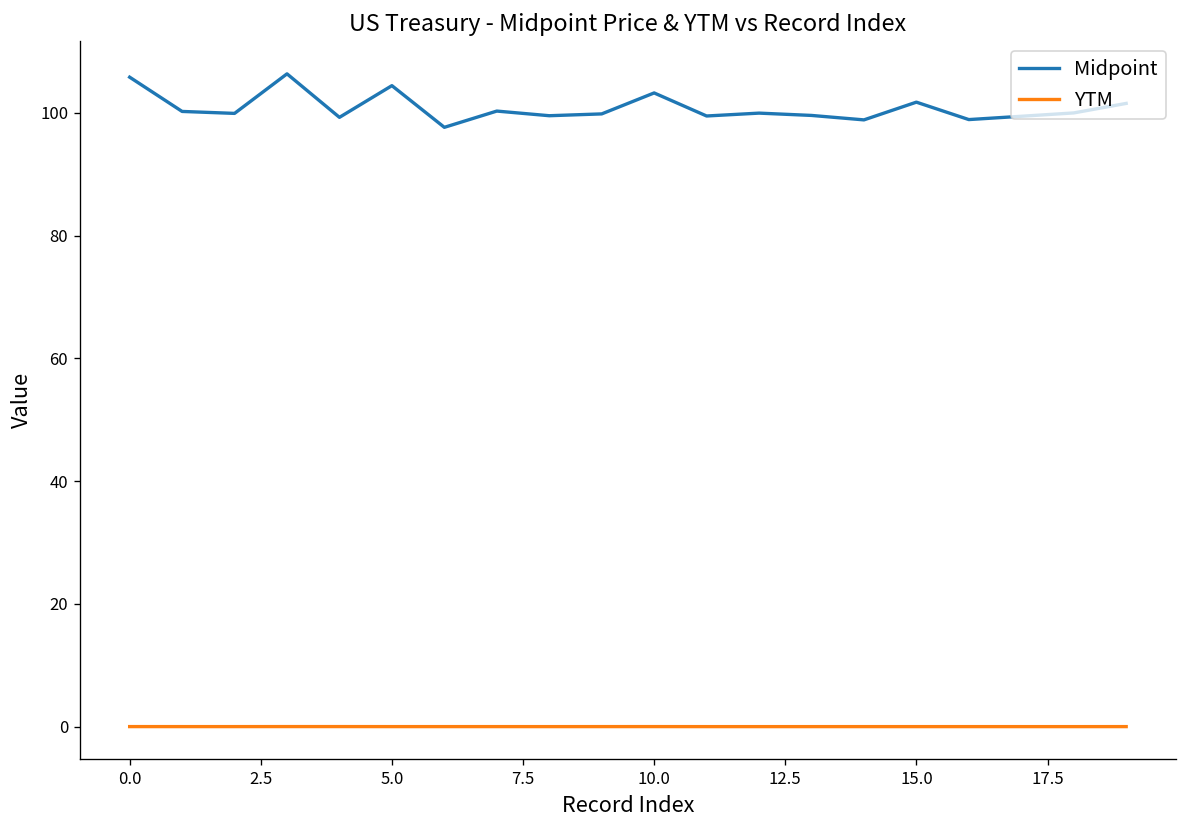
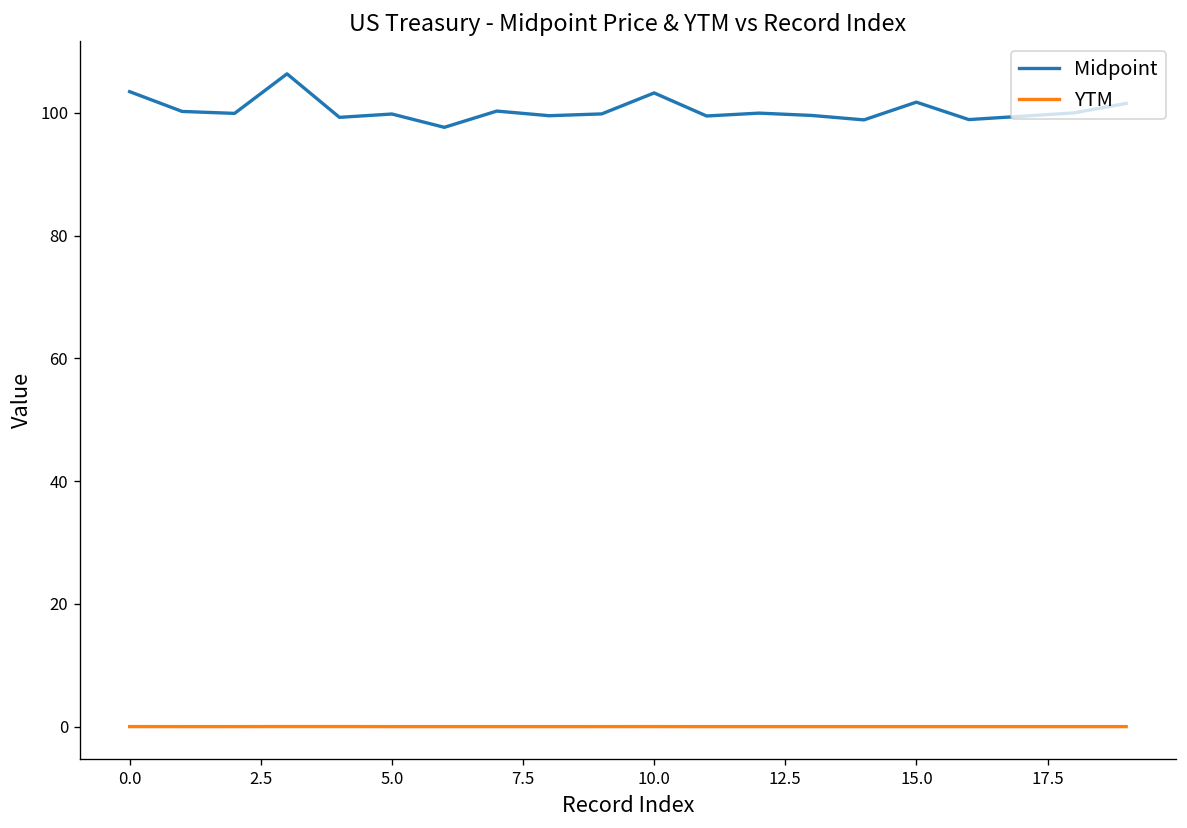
  {
    "Midpoint": {
-     "0.0": 106,
-     "5.0": 104,
+     "0.0": 103,
+     "5.0": 100,
      "10.0": 103,
      "15.0": 102
    },
    "YTM": {
      "0.0": 0,
      "5.0": 0,
      "10.0": 0,
      "15.0": 0
    }
  }
